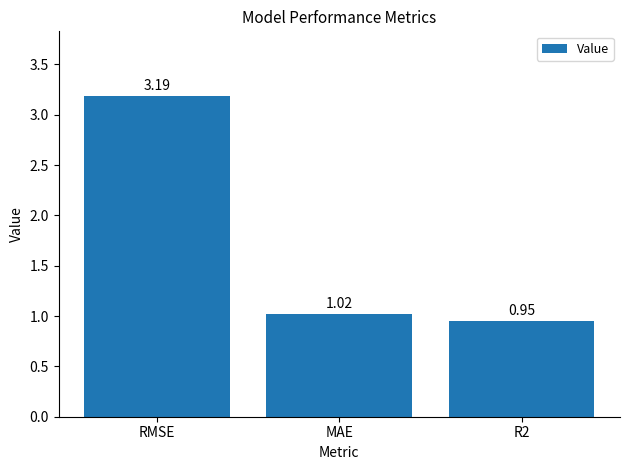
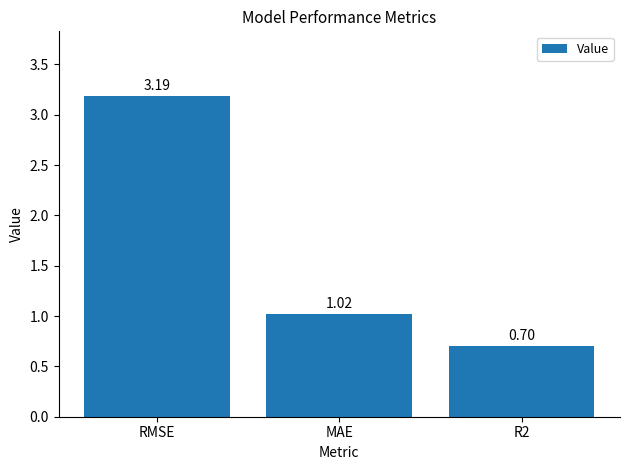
  {
    "RMSE": 3.19,
    "MAE": 1.02,
-   "R2": 0.95
+   "R2": 0.70
  }
